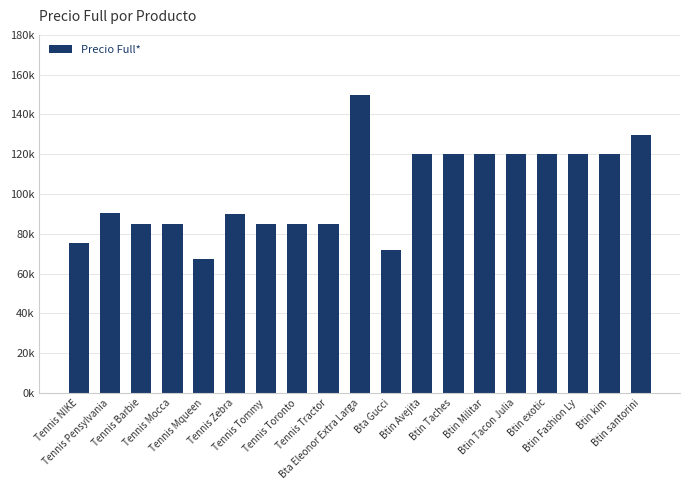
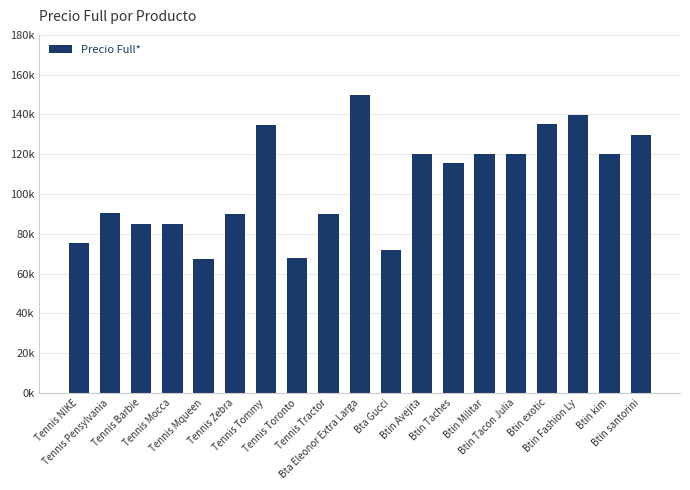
  {
    "Tennis NIKE": 75000,
    "Tennis Pensylvania": 90000,
    "Tennis Barbie": 85000,
    "Tennis Mocca": 85000,
    "Tennis Mqueen": 67000,
    "Tennis Zebra": 90000,
-   "Tennis Tommy": 85000,
-   "Tennis Toronto": 85000,
-   "Tennis Tractor": 85000,
+   "Tennis Tommy": 134000,
+   "Tennis Toronto": 68000,
+   "Tennis Tractor": 90000,
    "Bta Eleonor Extra Larga": 150000,
    "Bta Gucci": 72000,
    "Btin Avejita": 120000,
-   "Btin Taches": 120000,
+   "Btin Taches": 116000,
    "Btin Militar": 120000,
    "Btin Tacon Julia": 120000,
-   "Btin exotic": 120000,
-   "Btin Fashion Ly": 120000,
+   "Btin exotic": 135000,
+   "Btin Fashion Ly": 140000,
    "Btin kim": 120000,
    "Btin santorini": 129000
  }
